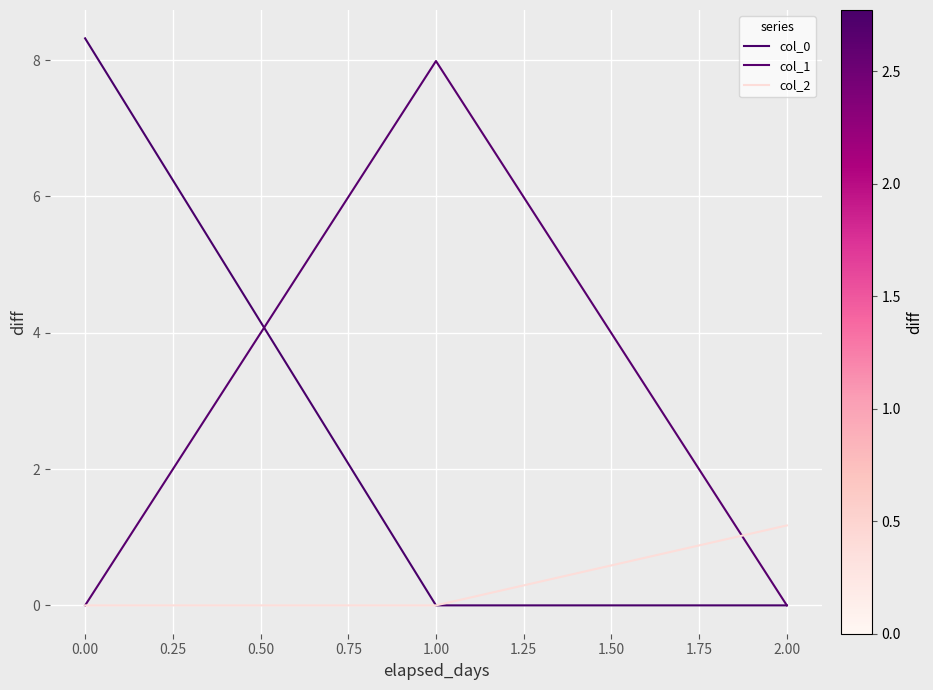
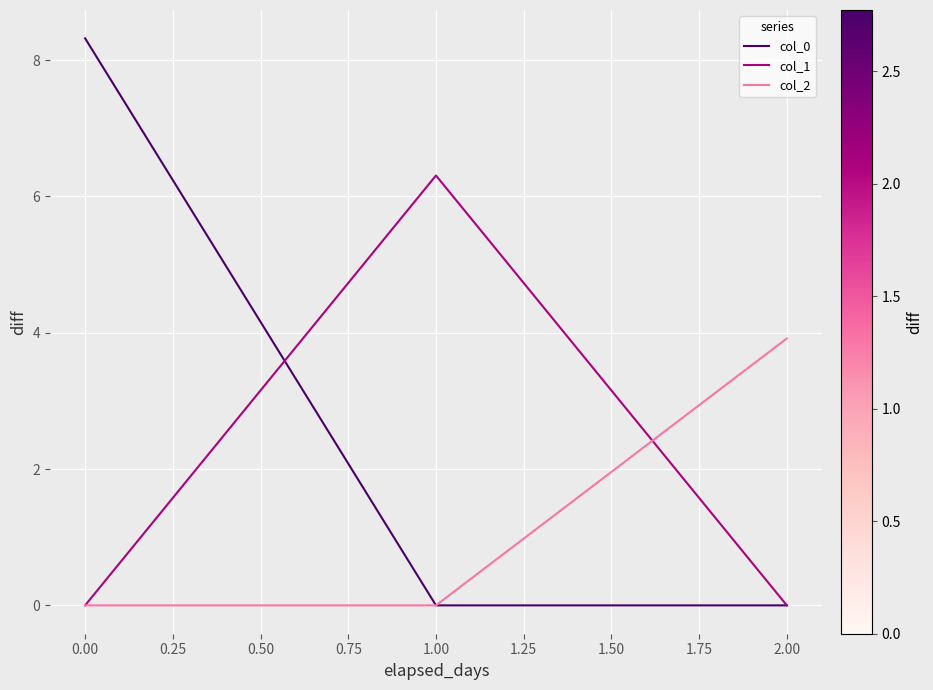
  {
    "col_0": {
      "0.00": 8.3
    },
    "col_1": {
-     "1.00": 8.0
+     "1.00": 6.3
    },
    "col_2": {
-     "2.00": 1.2
+     "2.00": 3.9
    }
  }
